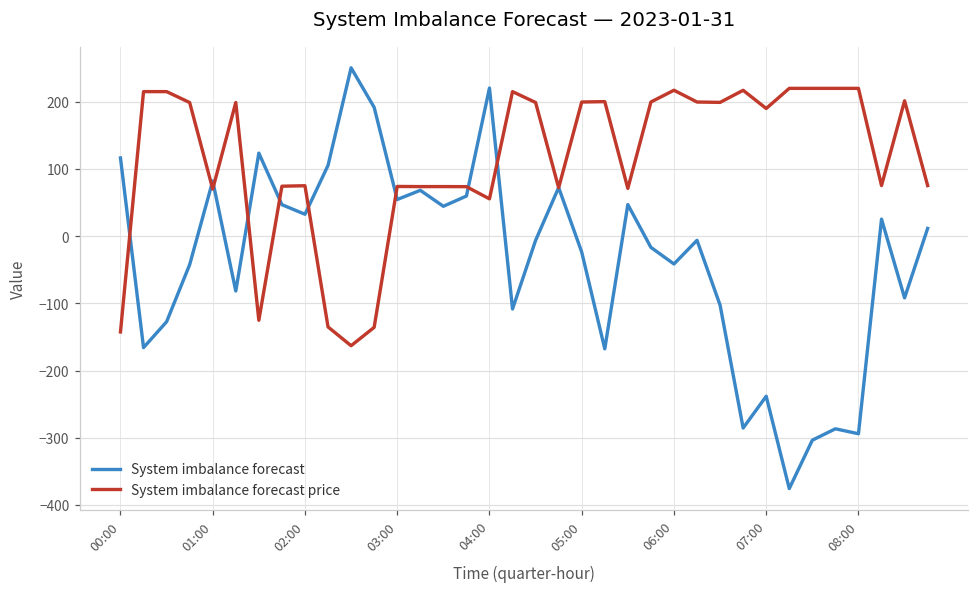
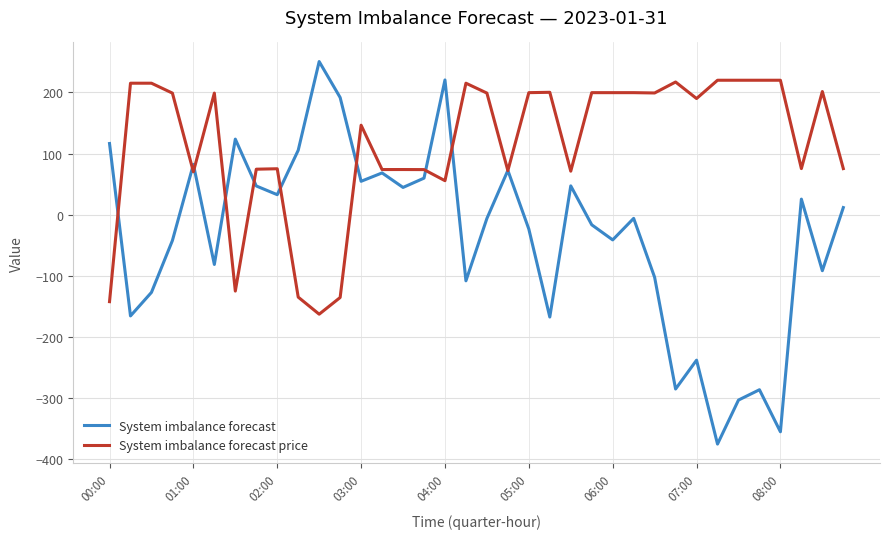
  {
    "System imbalance forecast": {
      "00:00": 120,
      "01:00": 80,
      "02:00": 30,
      "03:00": 50,
      "04:00": 220,
      "05:00": -20,
      "06:00": -40,
      "07:00": -240,
-     "08:00": -290
+     "08:00": -360
    },
    "System imbalance forecast price": {
      "00:00": -140,
      "01:00": 70,
      "02:00": 80,
-     "03:00": 70,
+     "03:00": 150,
      "04:00": 60,
      "05:00": 200,
-     "06:00": 220,
+     "06:00": 200,
      "07:00": 190,
      "08:00": 220
    }
  }
